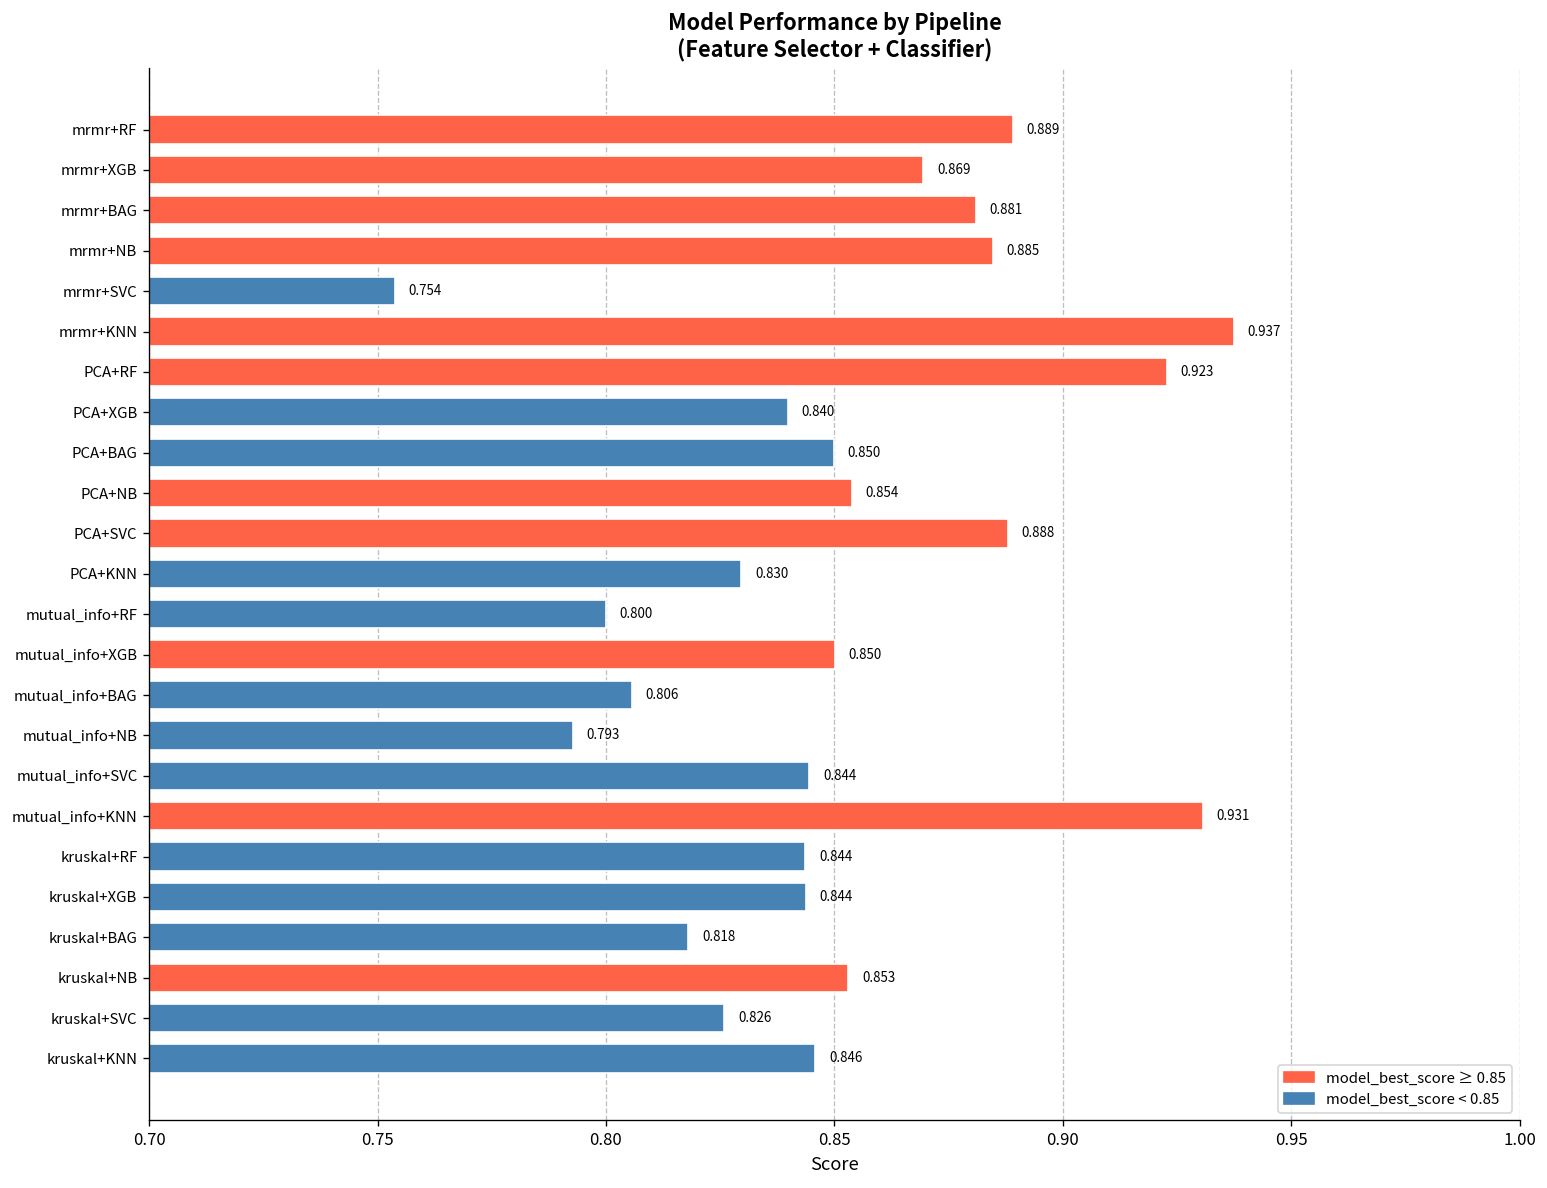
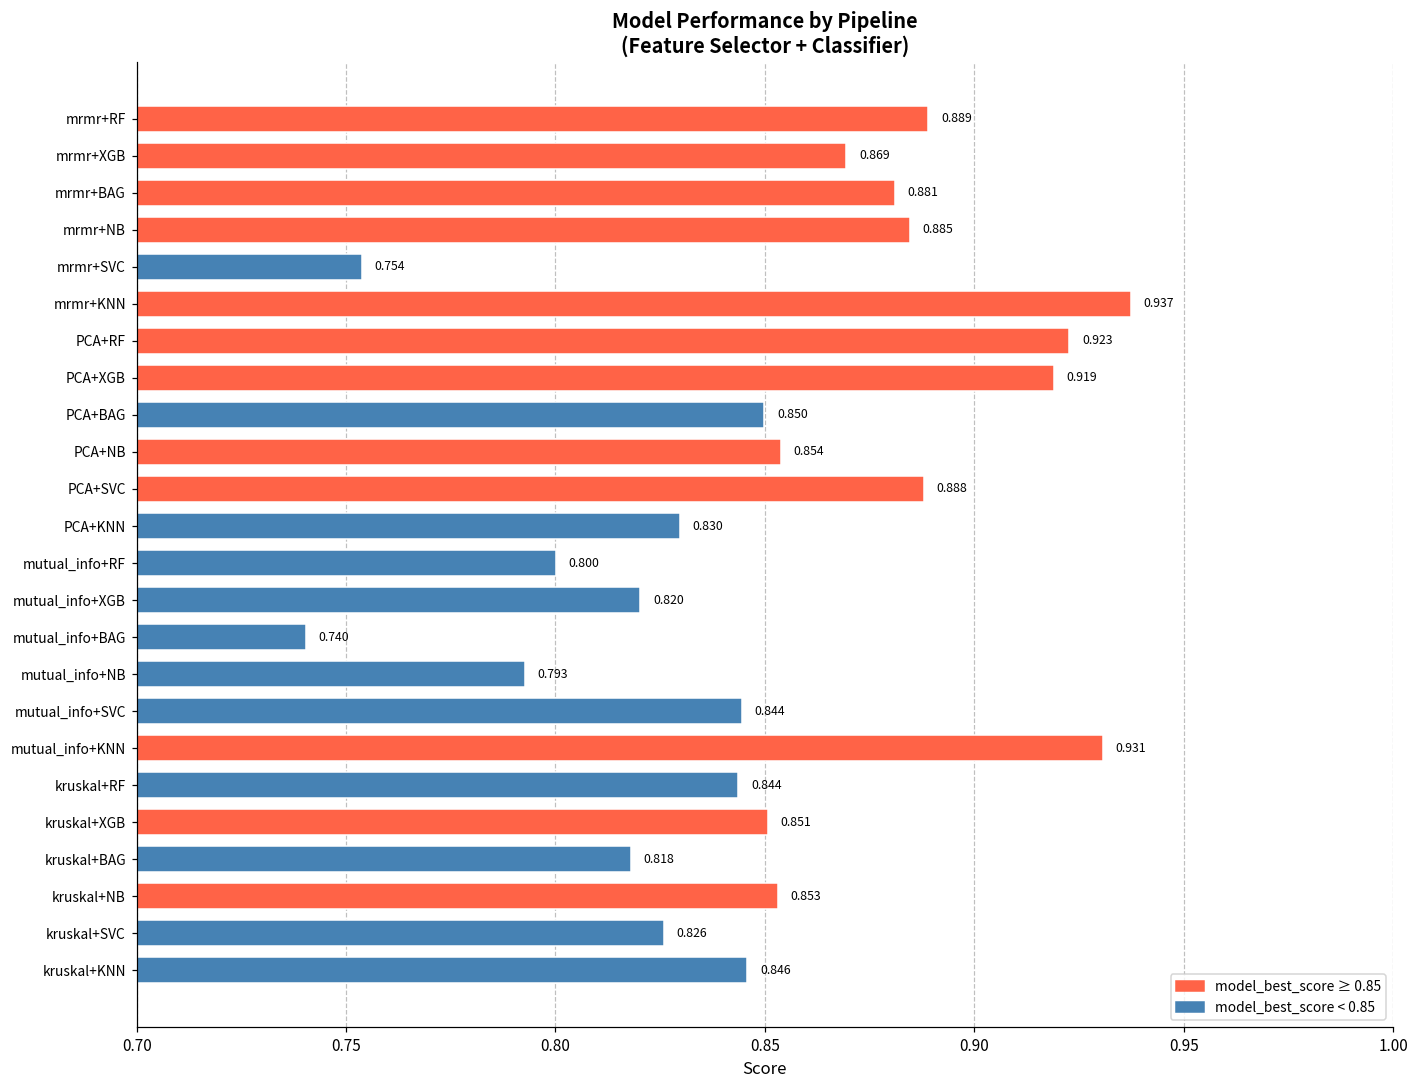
  {
    "mrmr+RF": 0.889,
    "mrmr+XGB": 0.869,
    "mrmr+BAG": 0.881,
    "mrmr+NB": 0.885,
    "mrmr+SVC": 0.754,
    "mrmr+KNN": 0.937,
    "PCA+RF": 0.923,
-   "PCA+XGB": 0.840,
+   "PCA+XGB": 0.919,
    "PCA+BAG": 0.850,
    "PCA+NB": 0.854,
    "PCA+SVC": 0.888,
    "PCA+KNN": 0.830,
    "mutual_info+RF": 0.800,
-   "mutual_info+XGB": 0.850,
-   "mutual_info+BAG": 0.806,
+   "mutual_info+XGB": 0.820,
+   "mutual_info+BAG": 0.740,
    "mutual_info+NB": 0.793,
    "mutual_info+SVC": 0.844,
    "mutual_info+KNN": 0.931,
    "kruskal+RF": 0.844,
-   "kruskal+XGB": 0.844,
+   "kruskal+XGB": 0.851,
    "kruskal+BAG": 0.818,
    "kruskal+NB": 0.853,
    "kruskal+SVC": 0.826,
    "kruskal+KNN": 0.846
  }
